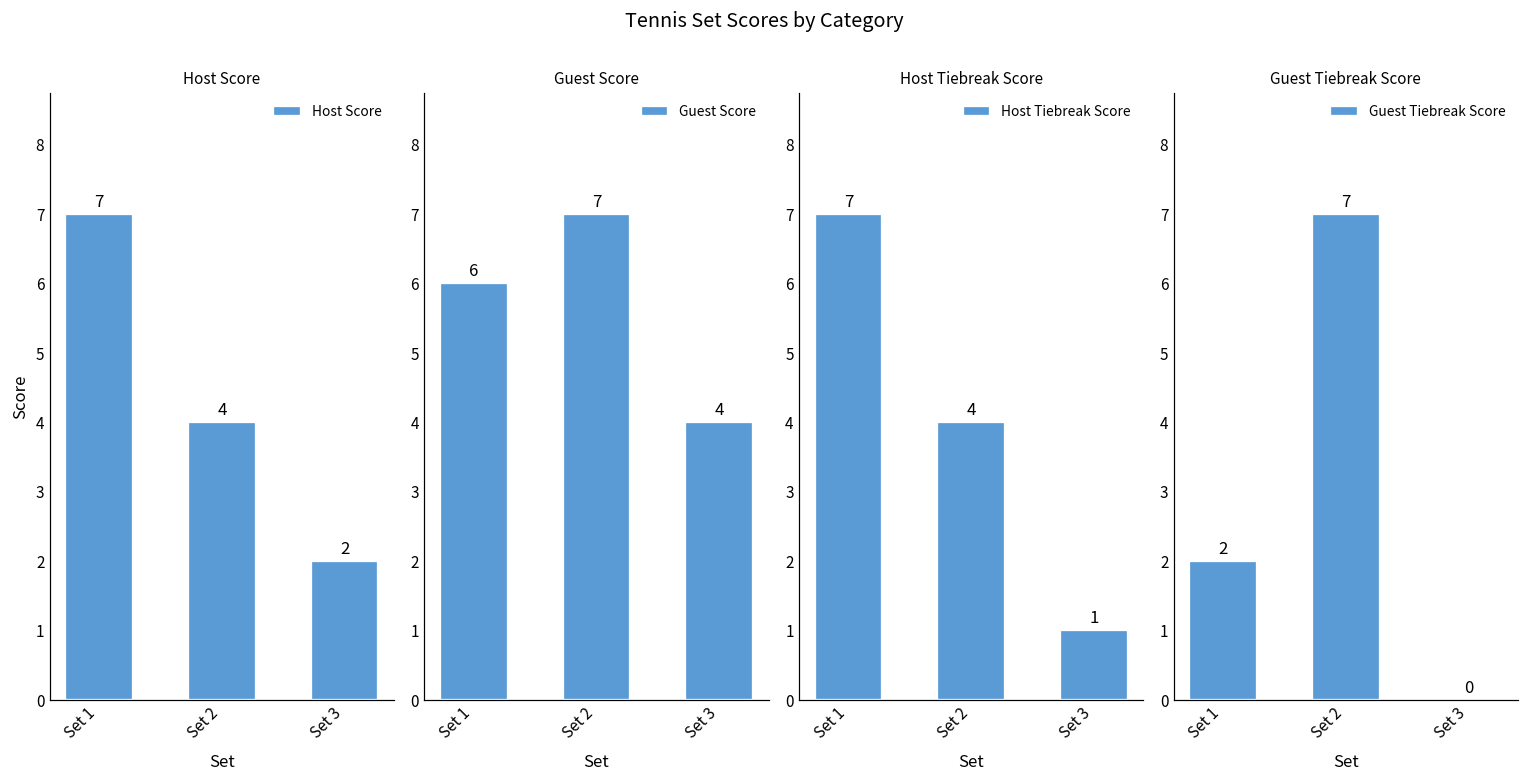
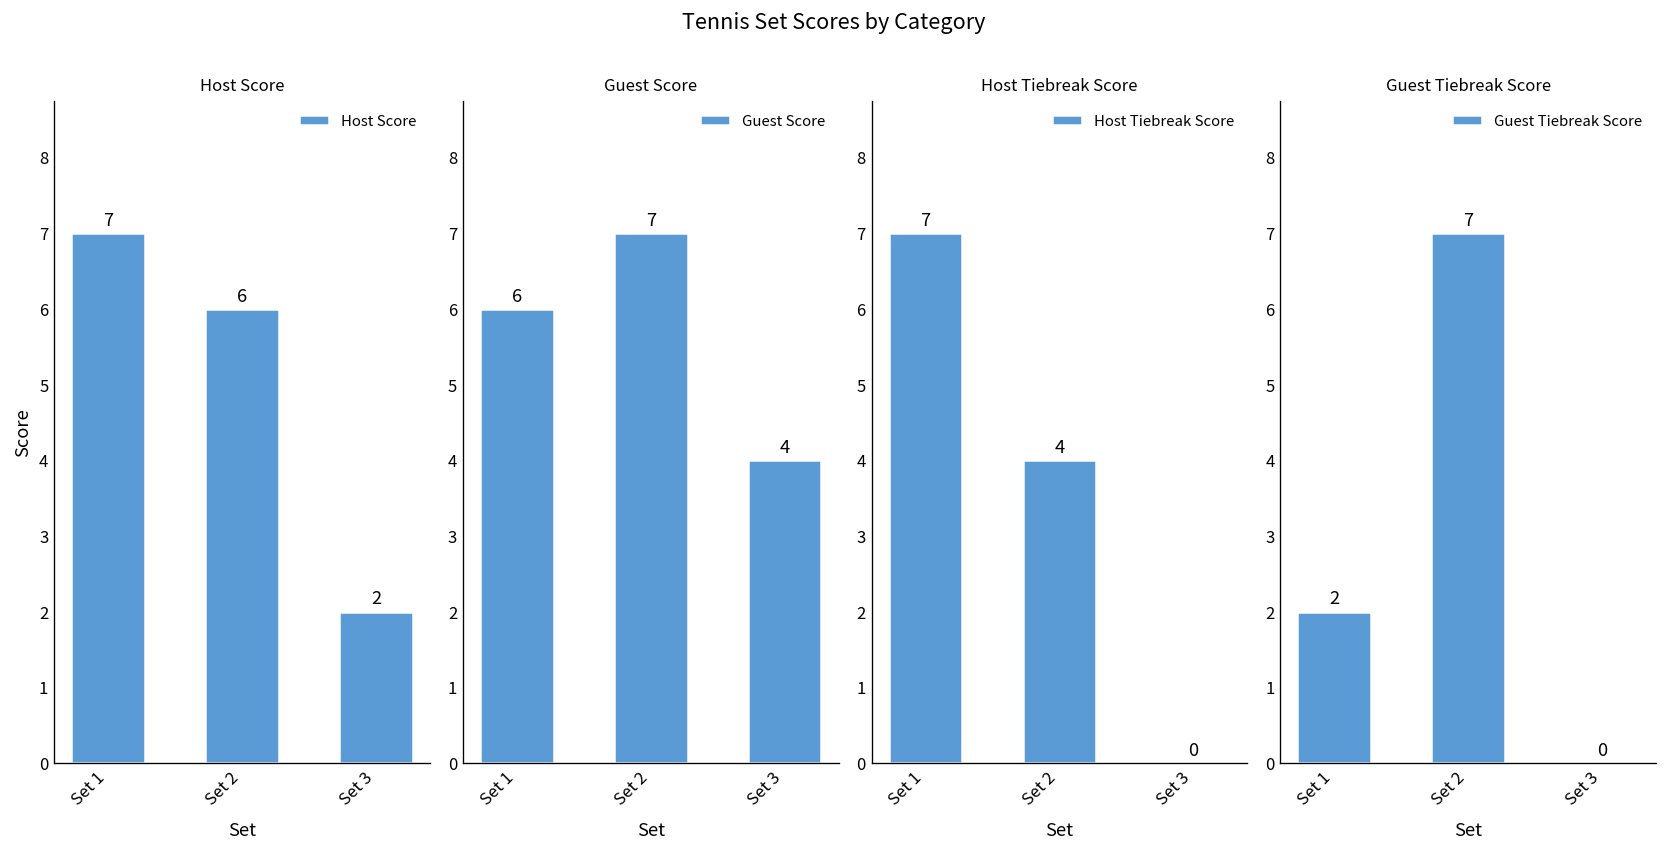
  {
    "Host Score": {
      "Set 1": 7,
-     "Set 2": 4,
+     "Set 2": 6,
      "Set 3": 2
    },
    "Guest Score": {
      "Set 1": 6,
      "Set 2": 7,
      "Set 3": 4
    },
    "Host Tiebreak Score": {
      "Set 1": 7,
      "Set 2": 4,
-     "Set 3": 1
+     "Set 3": 0
    },
    "Guest Tiebreak Score": {
      "Set 1": 2,
      "Set 2": 7,
      "Set 3": 0
    }
  }
